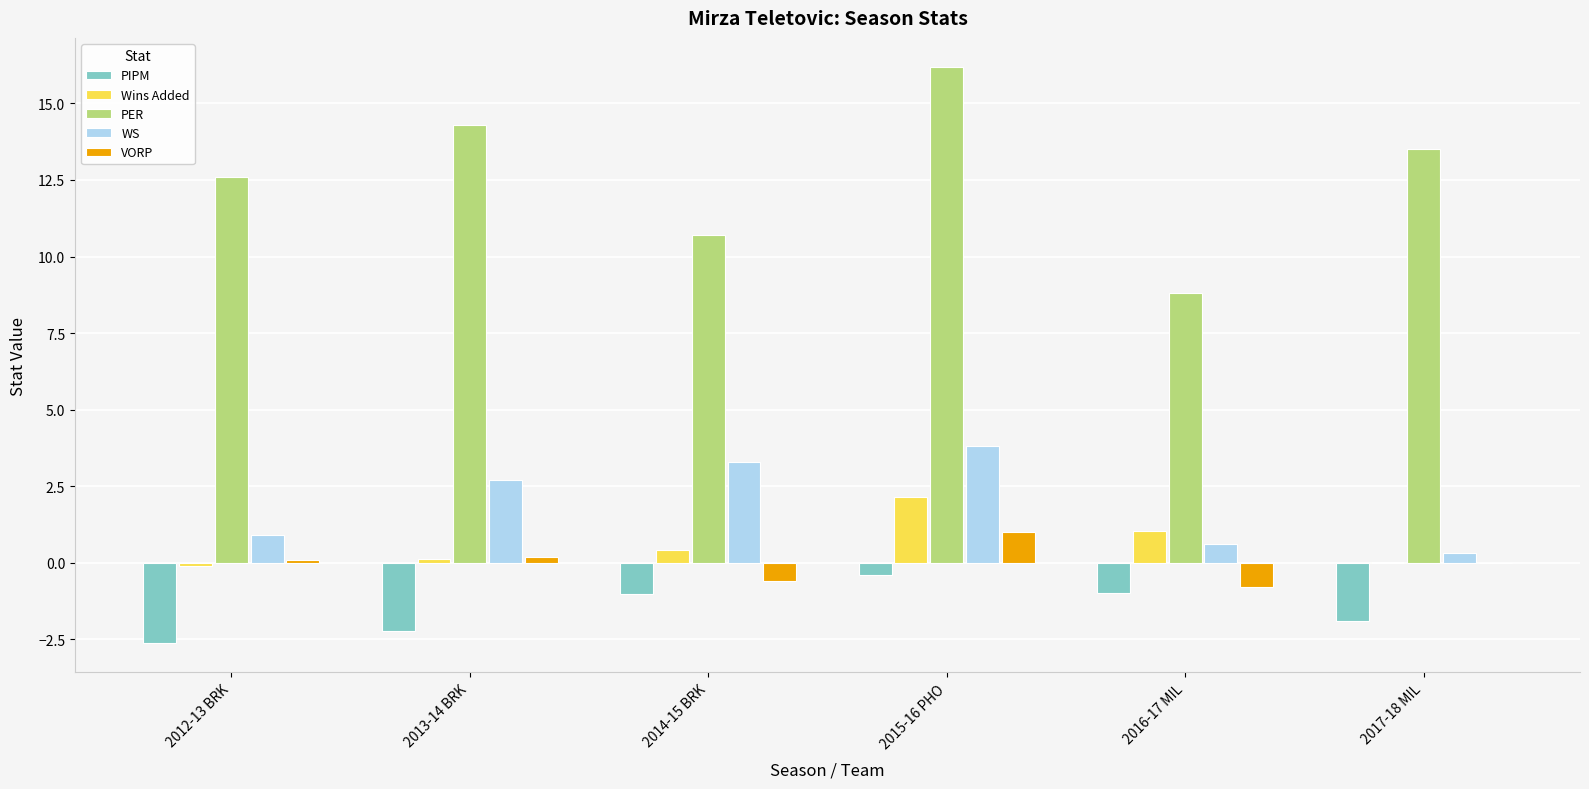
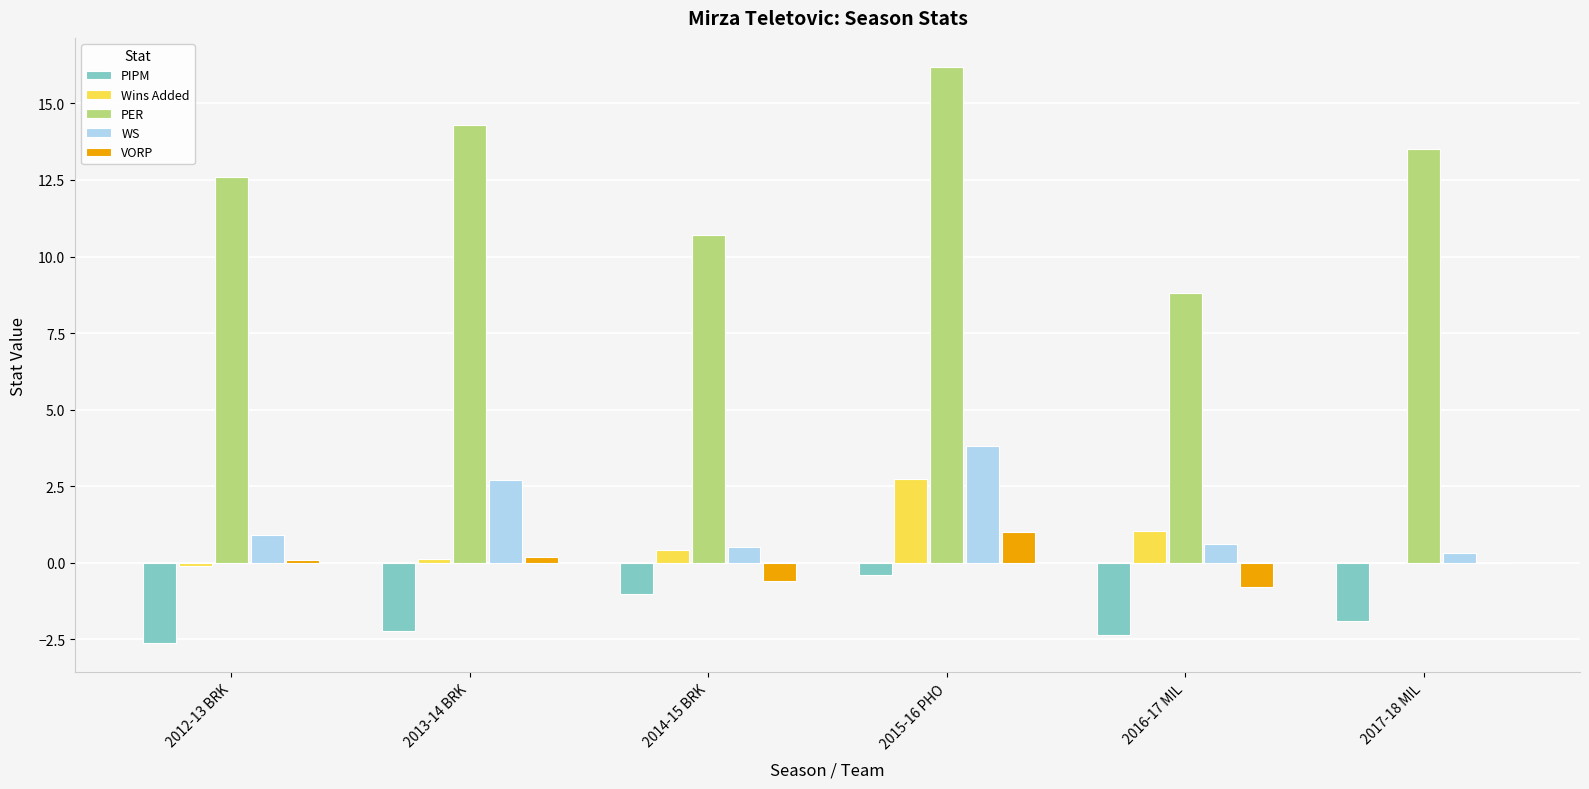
  {
    "PIPM": {
      "2012-13 BRK": -2.6,
      "2013-14 BRK": -2.2,
      "2014-15 BRK": -1.0,
      "2015-16 PHO": -0.4,
-     "2016-17 MIL": -1.0,
+     "2016-17 MIL": -2.4,
      "2017-18 MIL": -1.9
    },
    "Wins Added": {
      "2012-13 BRK": -0.1,
      "2013-14 BRK": 0.1,
      "2014-15 BRK": 0.4,
-     "2015-16 PHO": 2.2,
+     "2015-16 PHO": 2.7,
      "2016-17 MIL": 1.0
    },
    "PER": {
      "2012-13 BRK": 12.6,
      "2013-14 BRK": 14.3,
      "2014-15 BRK": 10.7,
      "2015-16 PHO": 16.2,
      "2016-17 MIL": 8.8,
      "2017-18 MIL": 13.5
    },
    "WS": {
      "2012-13 BRK": 0.9,
      "2013-14 BRK": 2.7,
-     "2014-15 BRK": 3.3,
+     "2014-15 BRK": 0.5,
      "2015-16 PHO": 3.8,
      "2016-17 MIL": 0.6,
      "2017-18 MIL": 0.3
    },
    "VORP": {
      "2012-13 BRK": 0.1,
      "2013-14 BRK": 0.2,
      "2014-15 BRK": -0.6,
      "2015-16 PHO": 1.0,
      "2016-17 MIL": -0.8,
      "2017-18 MIL": 0.0
    }
  }
